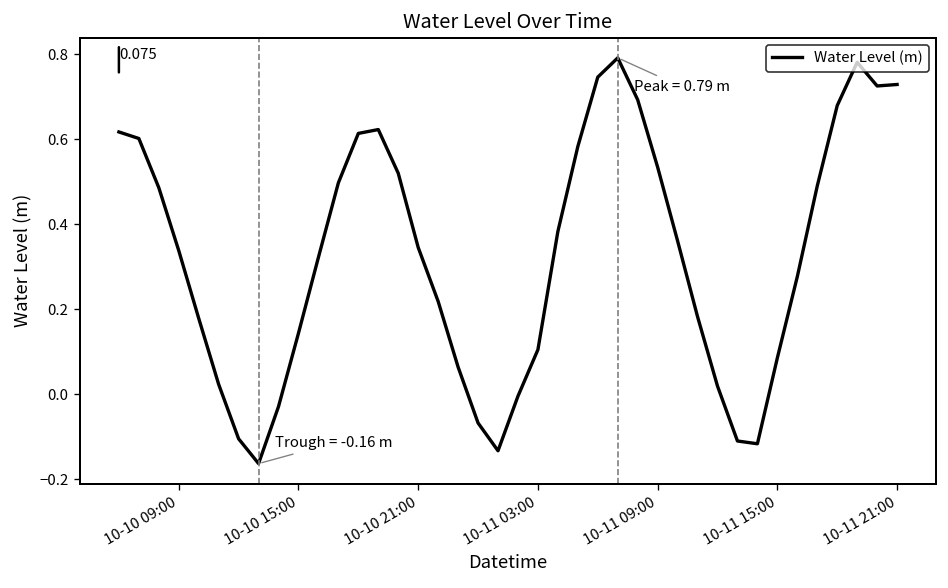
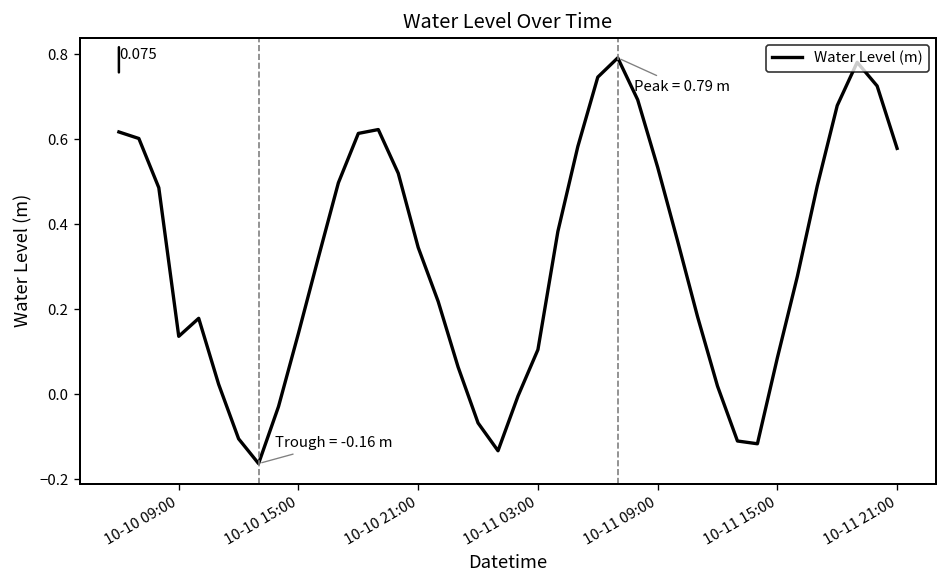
  {
-   "10-10 09:00": 0.34,
+   "10-10 09:00": 0.14,
    "10-10 15:00": 0.14,
    "10-10 21:00": 0.35,
    "10-11 03:00": 0.11,
    "10-11 09:00": 0.53,
    "10-11 15:00": 0.09,
-   "10-11 21:00": 0.73
+   "10-11 21:00": 0.58
  }
